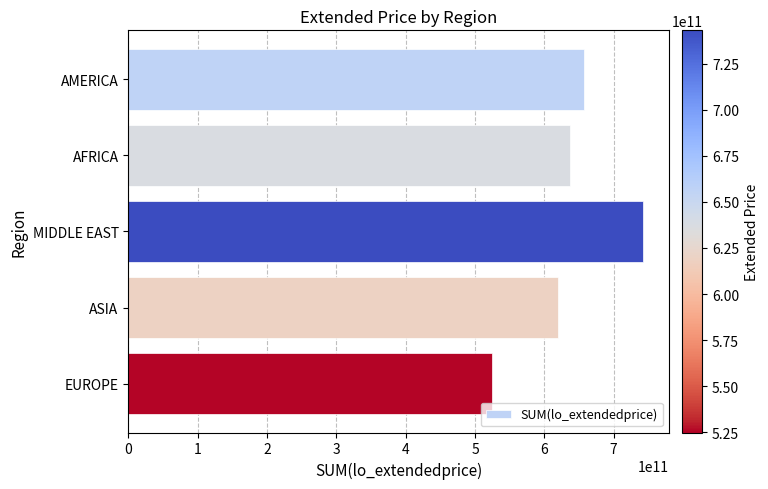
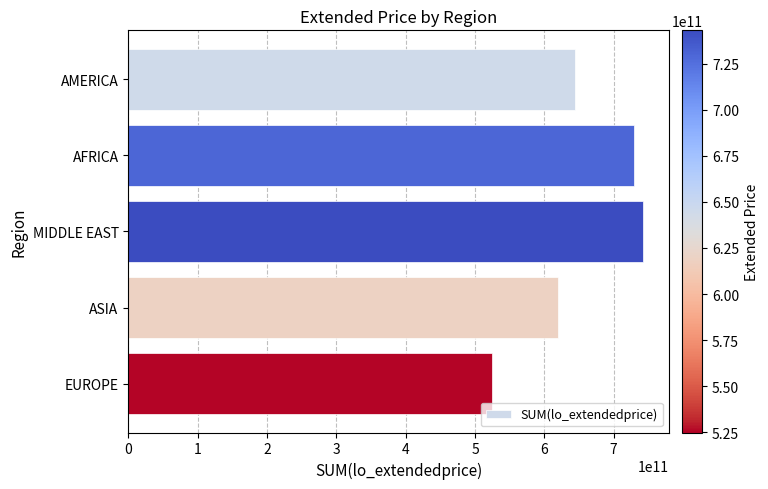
  {
-   "AMERICA": 660000000000,
-   "AFRICA": 640000000000,
+   "AMERICA": 640000000000,
+   "AFRICA": 730000000000,
    "MIDDLE EAST": 740000000000,
    "ASIA": 620000000000,
    "EUROPE": 520000000000
  }
